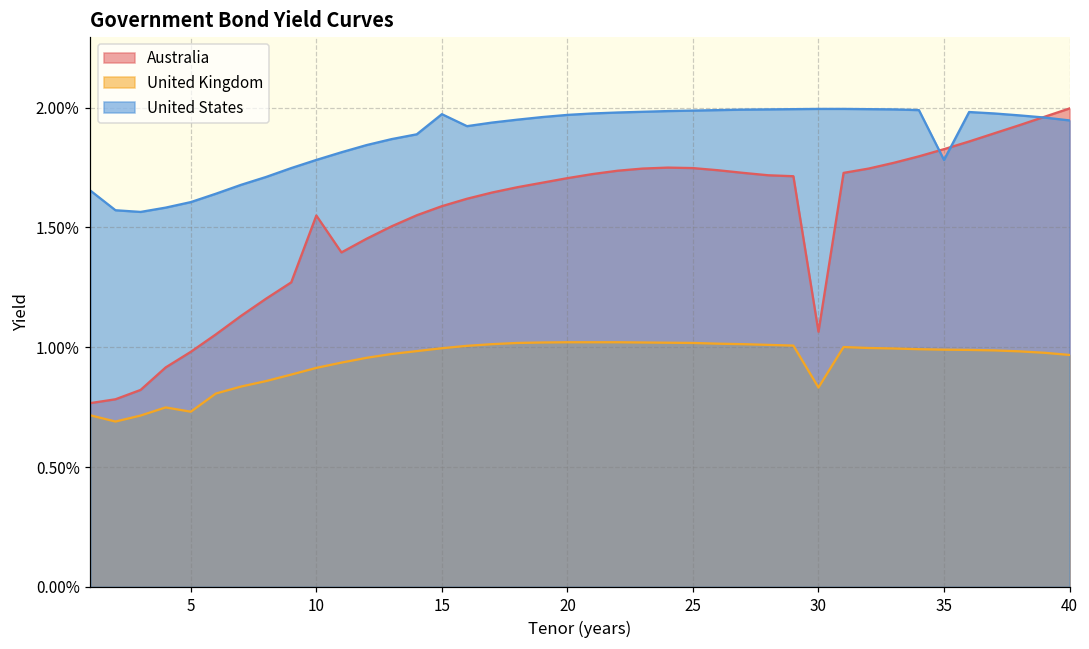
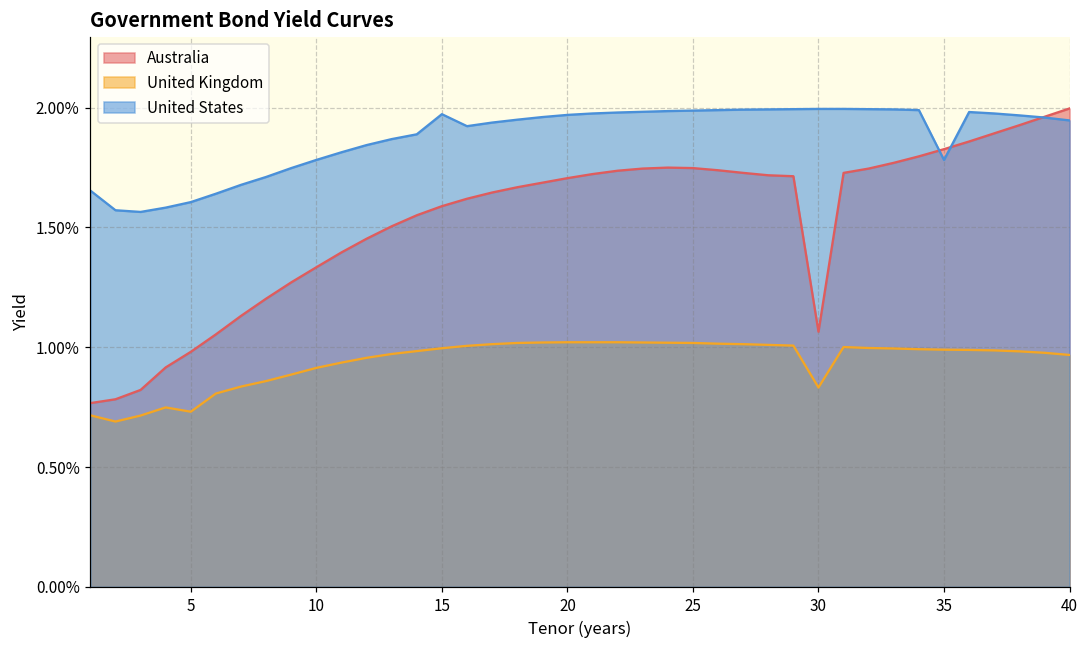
  {
    "Australia": {
      "5": "0.98%",
-     "10": "1.55%",
+     "10": "1.33%",
      "15": "1.59%",
      "20": "1.71%",
      "25": "1.75%",
      "30": "1.07%",
      "35": "1.83%",
      "40": "2.00%"
    },
    "United Kingdom": {
      "5": "0.73%",
      "10": "0.91%",
      "15": "1.00%",
      "20": "1.02%",
      "25": "1.02%",
      "30": "0.83%",
      "35": "0.99%",
      "40": "0.97%"
    },
    "United States": {
      "5": "1.61%",
      "10": "1.78%",
      "15": "1.97%",
      "20": "1.97%",
      "25": "1.99%",
      "30": "1.99%",
      "35": "1.78%",
      "40": "1.95%"
    }
  }
